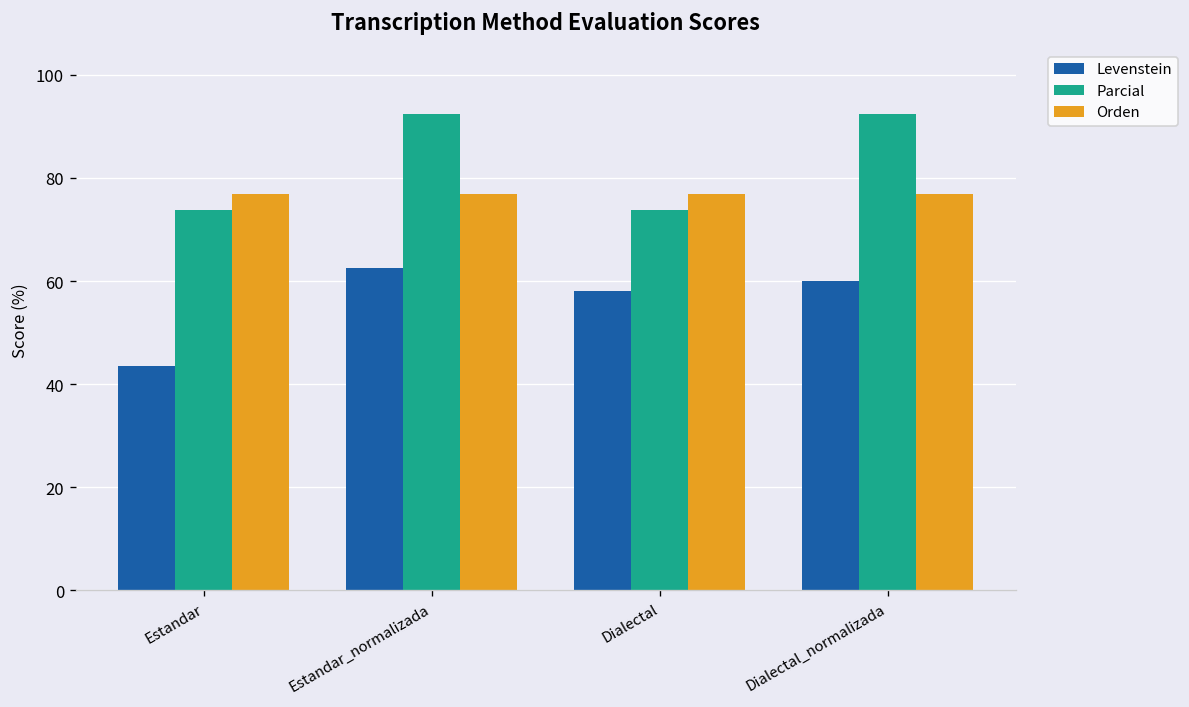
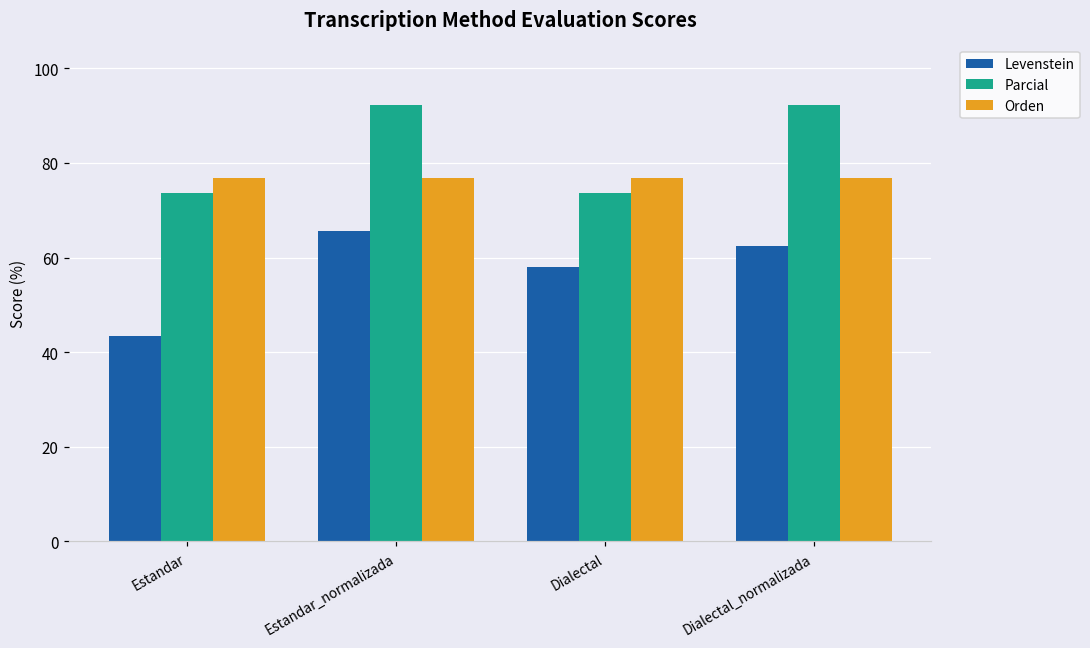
  {
    "Levenstein": {
      "Estandar": 43,
-     "Estandar_normalizada": 63,
+     "Estandar_normalizada": 66,
      "Dialectal": 58,
-     "Dialectal_normalizada": 60
+     "Dialectal_normalizada": 63
    },
    "Parcial": {
      "Estandar": 74,
      "Estandar_normalizada": 92,
      "Dialectal": 74,
      "Dialectal_normalizada": 92
    },
    "Orden": {
      "Estandar": 77,
      "Estandar_normalizada": 77,
      "Dialectal": 77,
      "Dialectal_normalizada": 77
    }
  }
